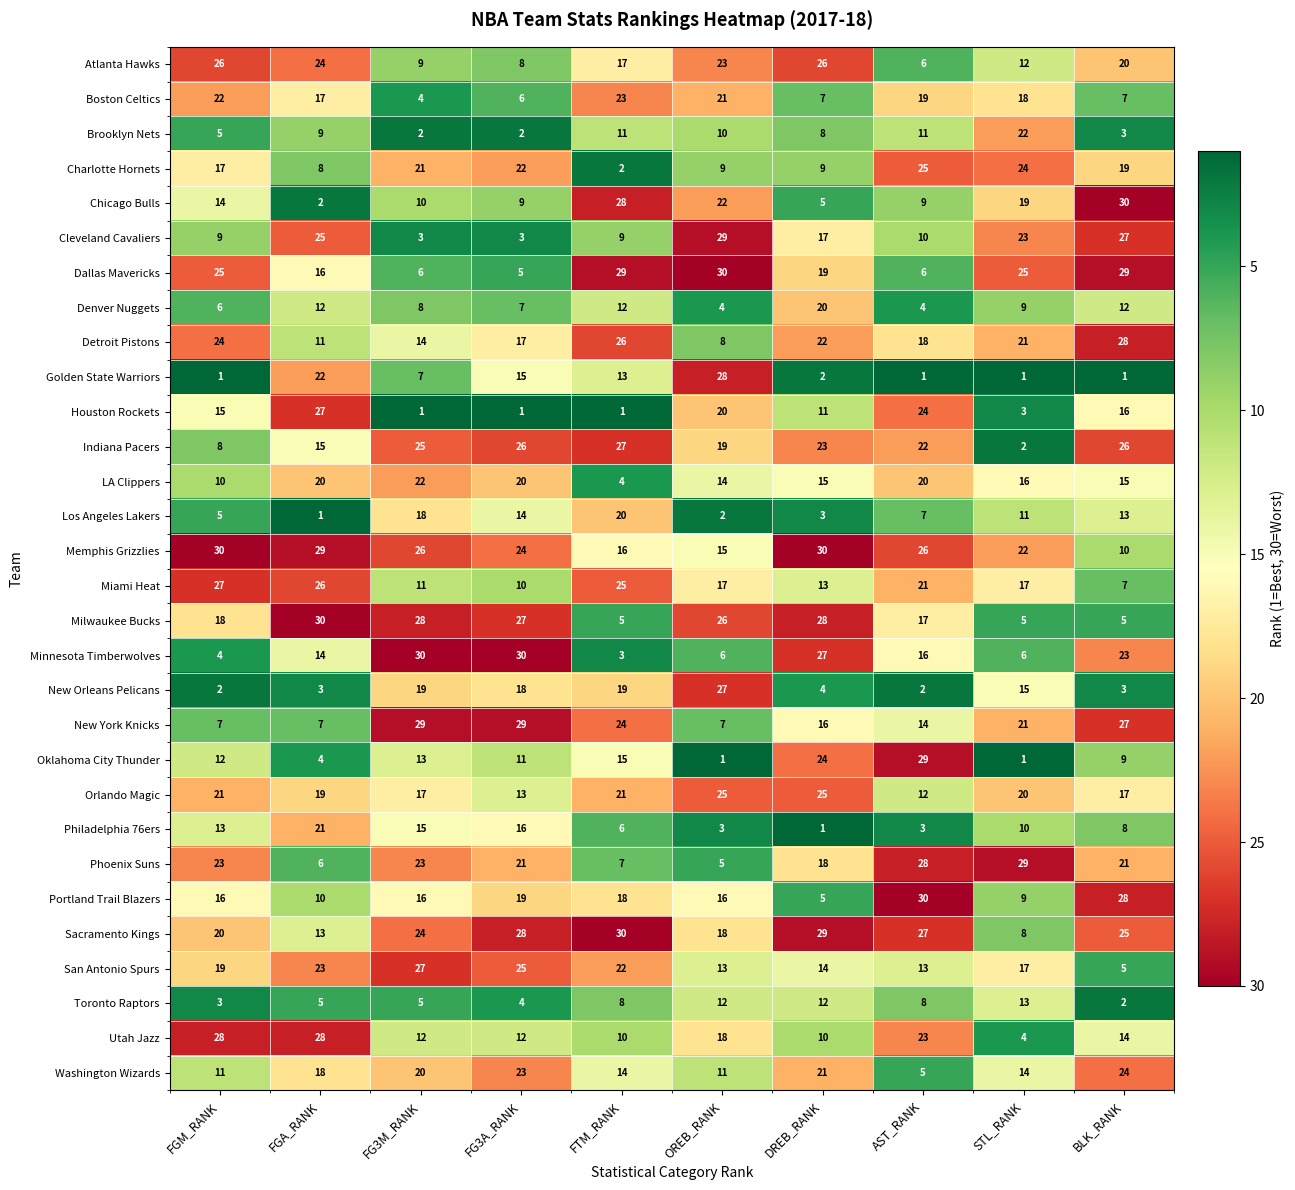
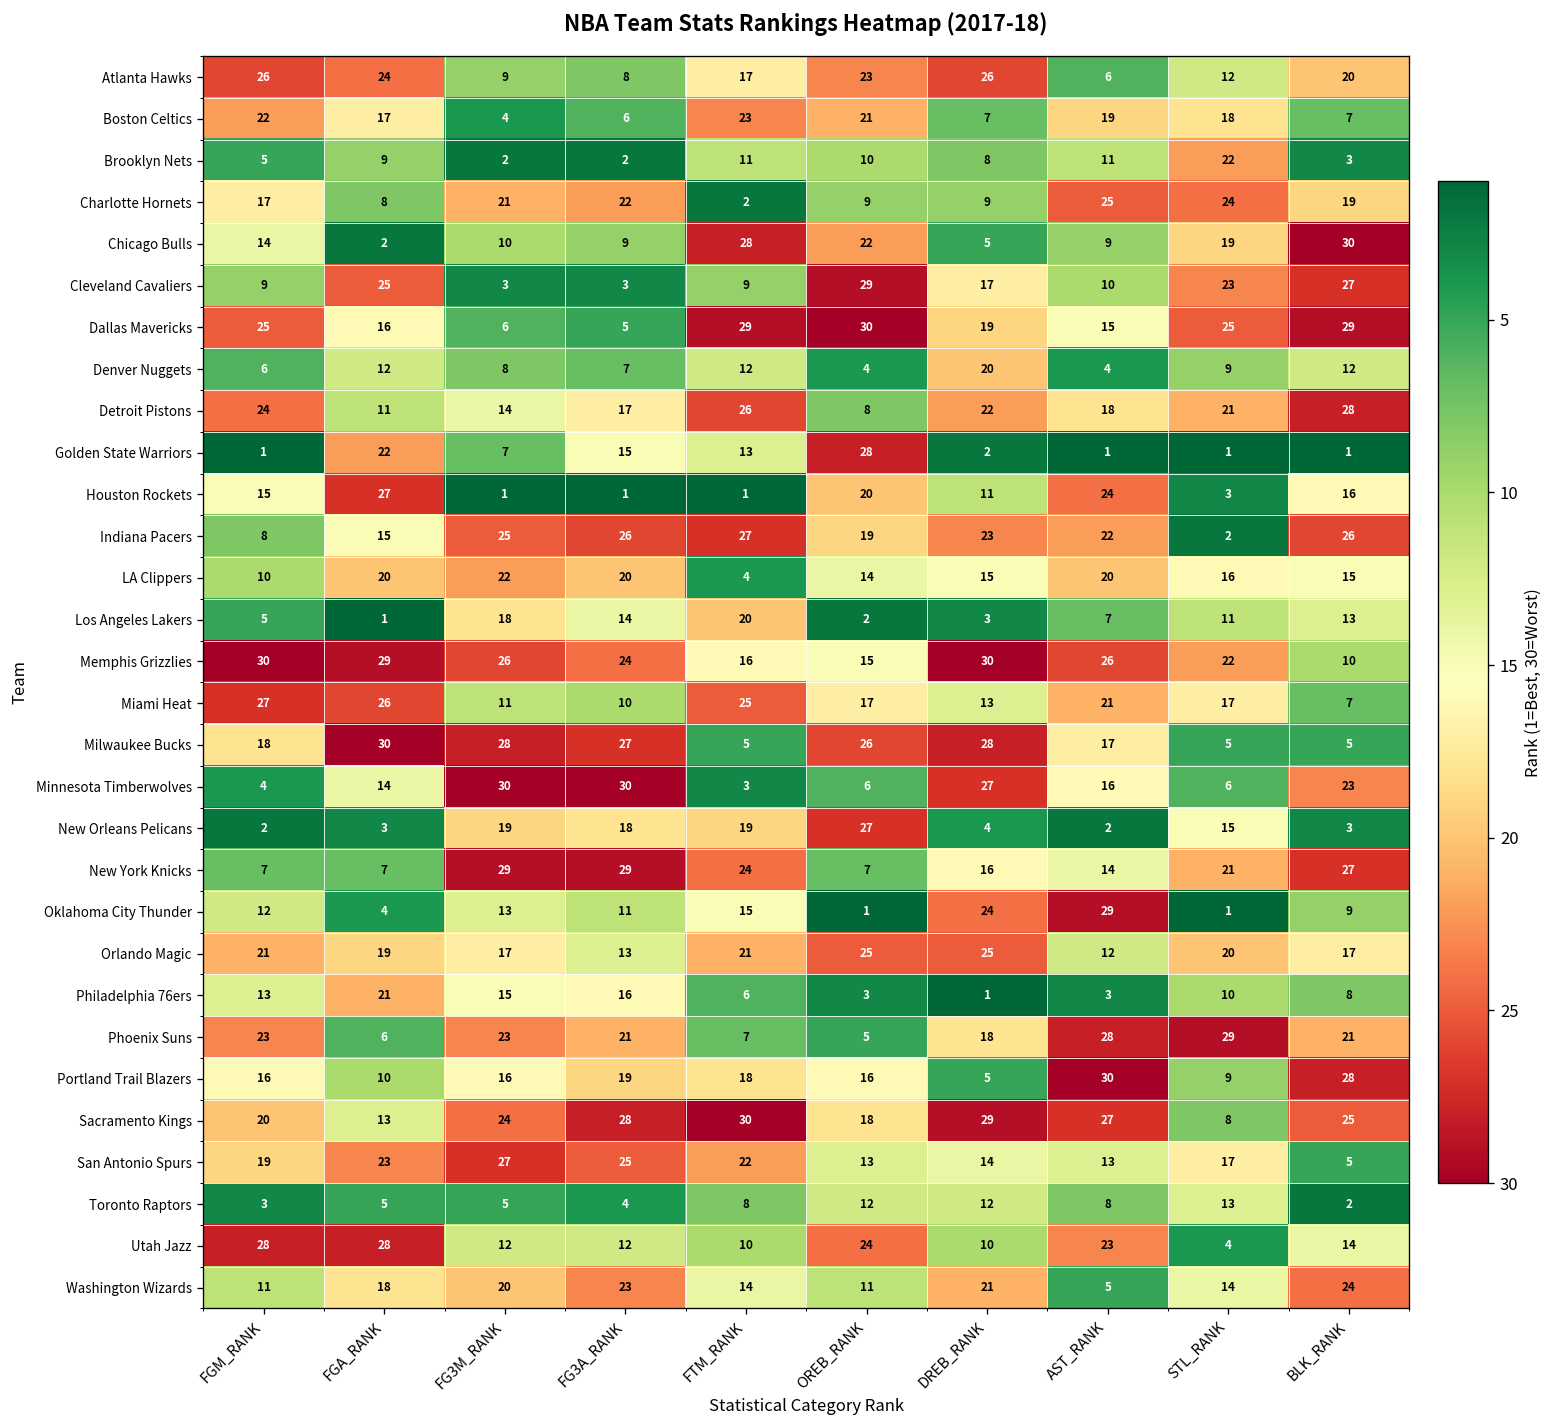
  {
    "Dallas Mavericks": {
      "FGM_RANK": 25,
      "FGA_RANK": 16,
      "FG3M_RANK": 6,
      "FG3A_RANK": 5,
      "FTM_RANK": 29,
      "OREB_RANK": 30,
      "DREB_RANK": 19,
-     "AST_RANK": 6,
+     "AST_RANK": 15,
      "STL_RANK": 25,
      "BLK_RANK": 29
    },
    "Utah Jazz": {
      "FGM_RANK": 28,
      "FGA_RANK": 28,
      "FG3M_RANK": 12,
      "FG3A_RANK": 12,
      "FTM_RANK": 10,
-     "OREB_RANK": 18,
+     "OREB_RANK": 24,
      "DREB_RANK": 10,
      "AST_RANK": 23,
      "STL_RANK": 4,
      "BLK_RANK": 14
    }
  }
